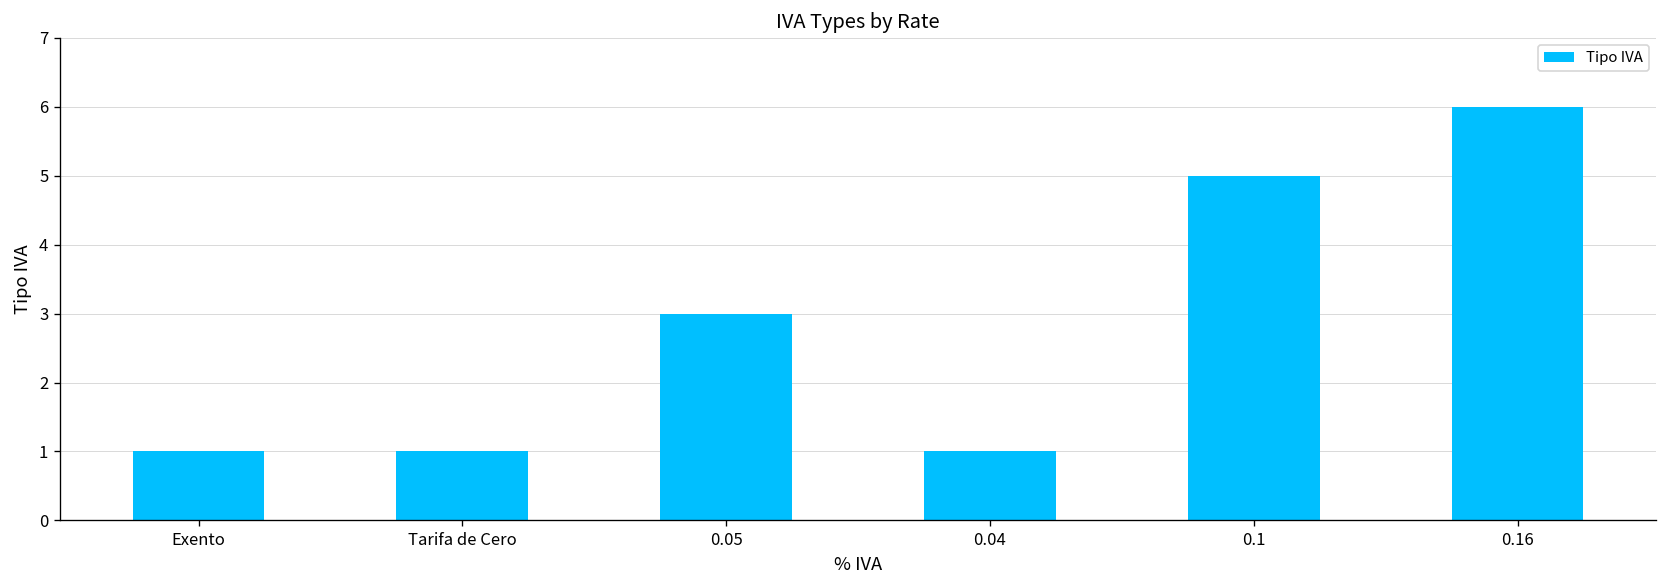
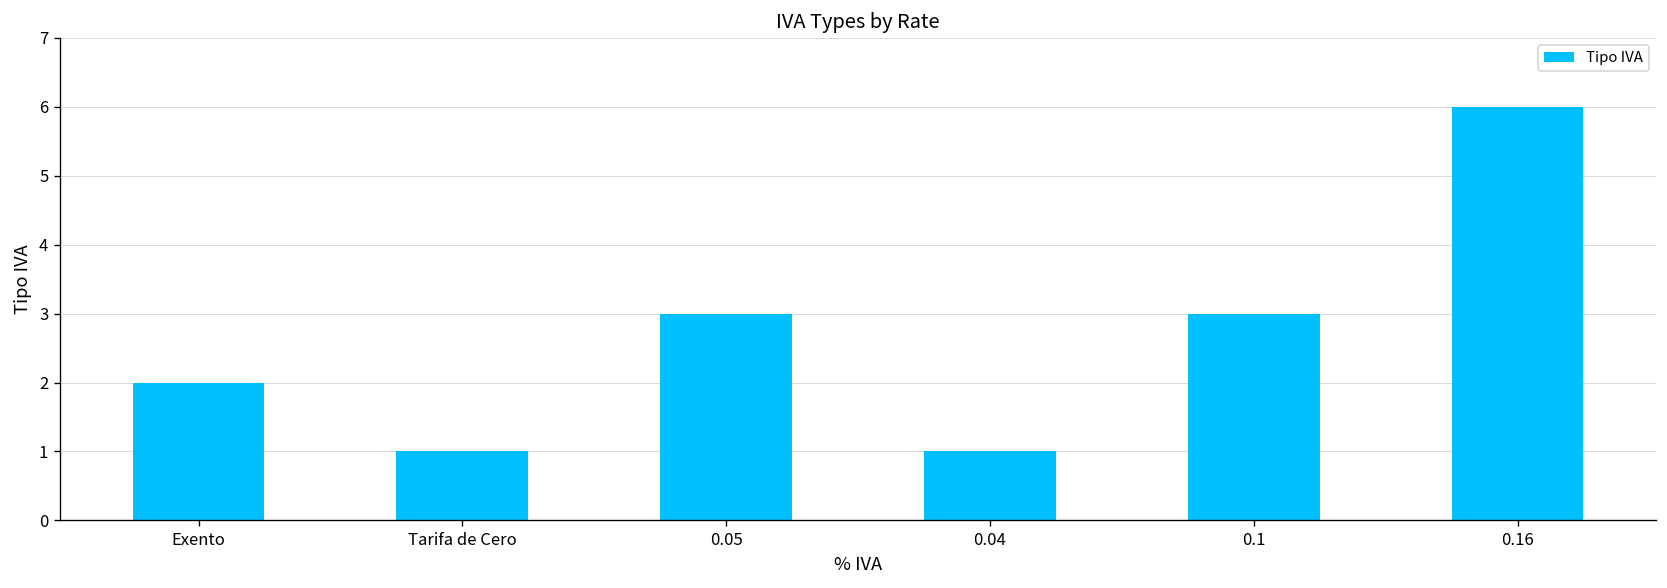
  {
-   "Exento": 1,
+   "Exento": 2,
    "Tarifa de Cero": 1,
    "0.05": 3,
    "0.04": 1,
-   "0.1": 5,
+   "0.1": 3,
    "0.16": 6
  }
